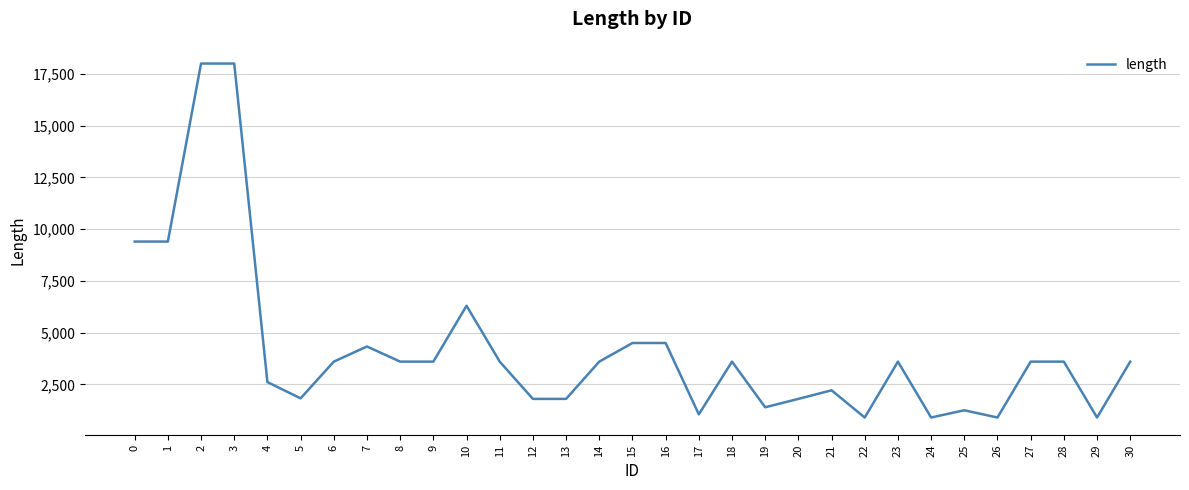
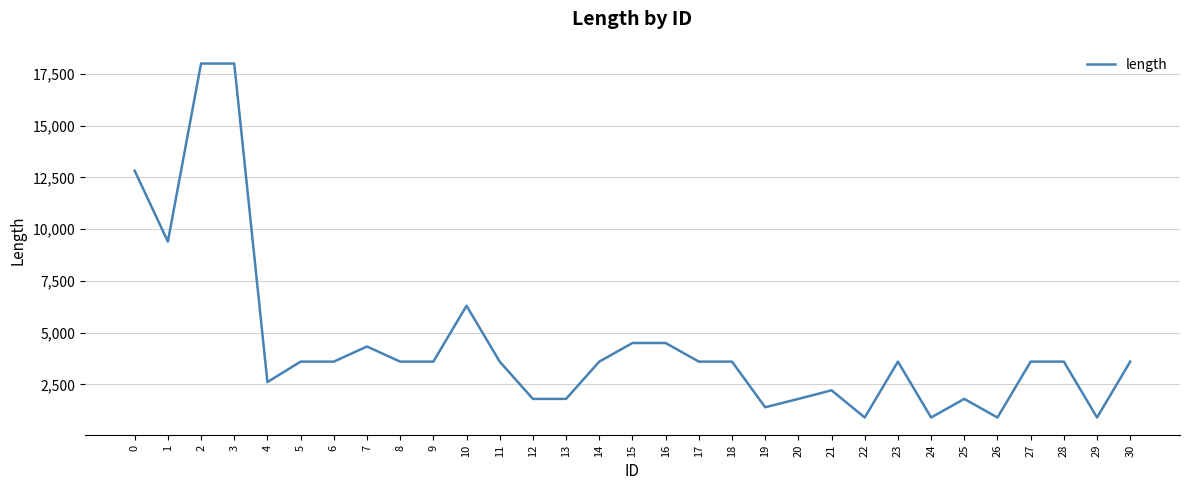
  {
-   "0": "9,400",
+   "0": "12,800",
    "1": "9,400",
    "2": "18,000",
    "3": "18,000",
    "4": "2,600",
-   "5": "1,800",
+   "5": "3,600",
    "6": "3,600",
    "7": "4,300",
    "8": "3,600",
    "9": "3,600",
    "10": "6,300",
    "11": "3,600",
    "12": "1,800",
    "13": "1,800",
    "14": "3,600",
    "15": "4,500",
    "16": "4,500",
-   "17": "1,100",
+   "17": "3,600",
    "18": "3,600",
    "19": "1,400",
    "20": "1,800",
    "21": "2,200",
    "22": "900",
    "23": "3,600",
    "24": "900",
-   "25": "1,200",
+   "25": "1,800",
    "26": "900",
    "27": "3,600",
    "28": "3,600",
    "29": "900",
    "30": "3,600"
  }
